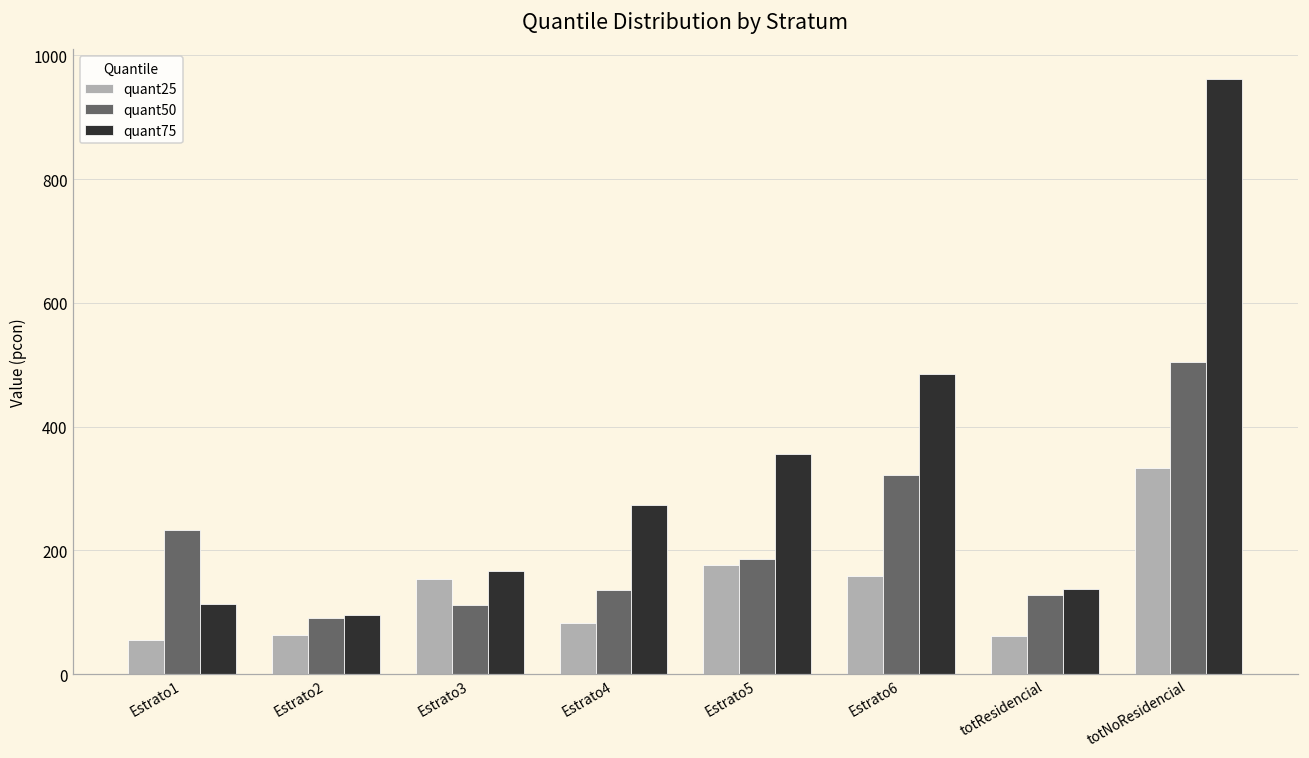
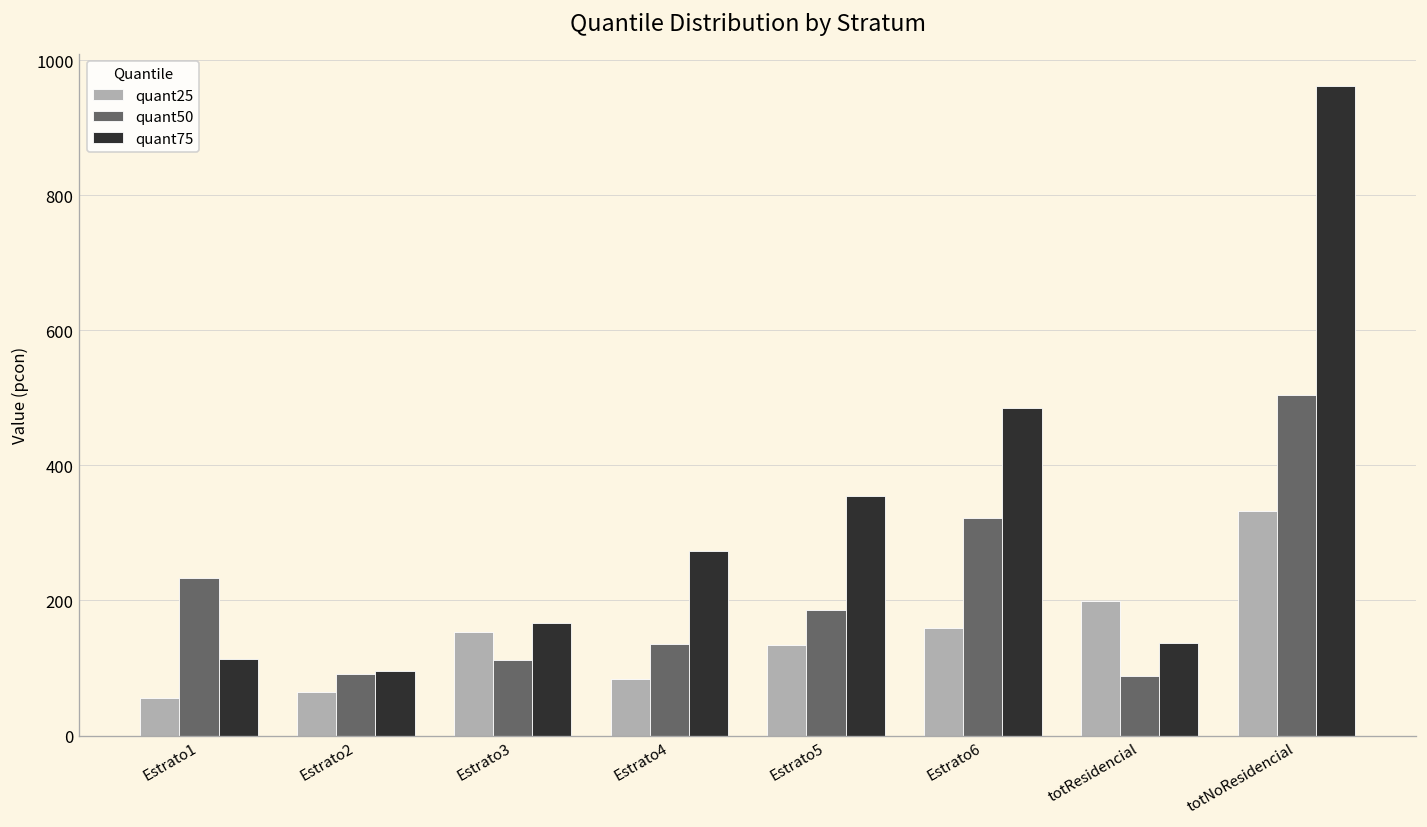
  {
    "quant25": {
      "Estrato1": 50,
      "Estrato2": 60,
      "Estrato3": 150,
      "Estrato4": 80,
-     "Estrato5": 180,
+     "Estrato5": 130,
      "Estrato6": 160,
-     "totResidencial": 60,
+     "totResidencial": 200,
      "totNoResidencial": 330
    },
    "quant50": {
      "Estrato1": 230,
      "Estrato2": 90,
      "Estrato3": 110,
      "Estrato4": 140,
      "Estrato5": 190,
      "Estrato6": 320,
-     "totResidencial": 130,
+     "totResidencial": 90,
      "totNoResidencial": 510
    },
    "quant75": {
      "Estrato1": 110,
      "Estrato2": 100,
      "Estrato3": 170,
      "Estrato4": 270,
      "Estrato5": 350,
      "Estrato6": 490,
      "totResidencial": 140,
      "totNoResidencial": 960
    }
  }
